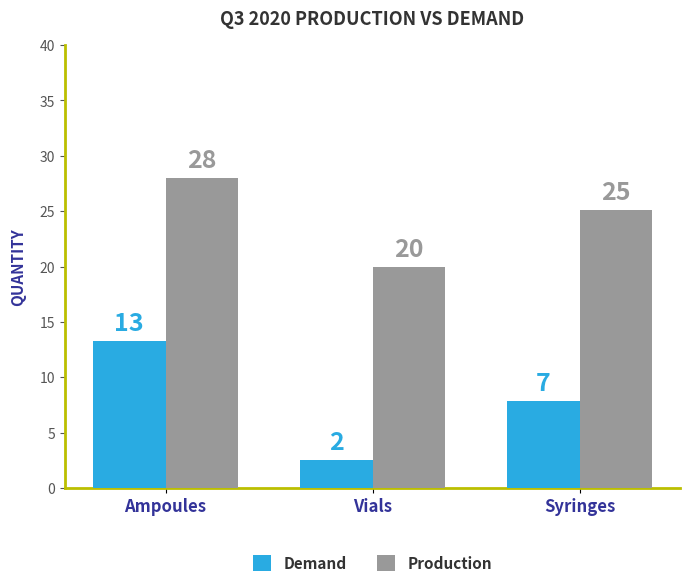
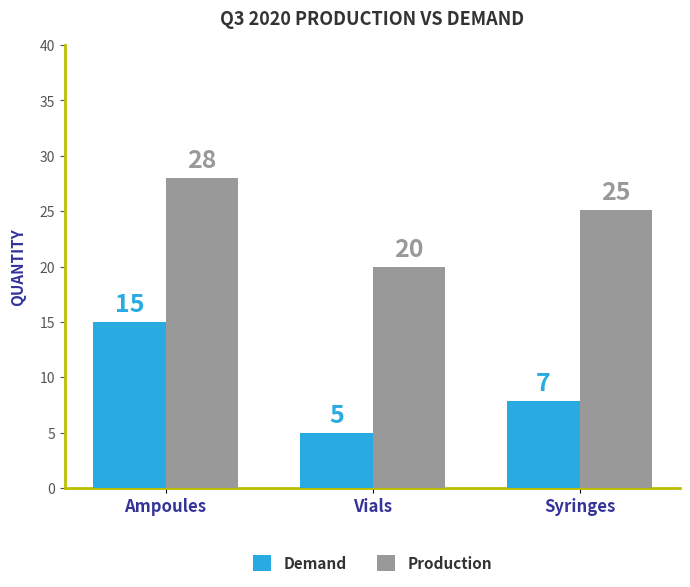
  {
    "Demand": {
-     "Ampoules": 13,
-     "Vials": 2
+     "Ampoules": 15,
+     "Vials": 5
    },
    "Production": {
      "Ampoules": 28,
      "Vials": 20,
      "Syringes": 25
    }
  }
